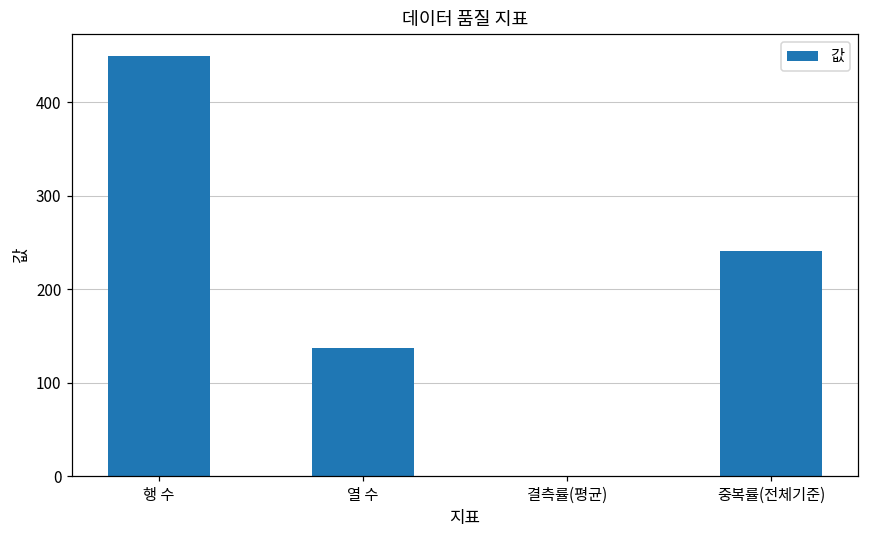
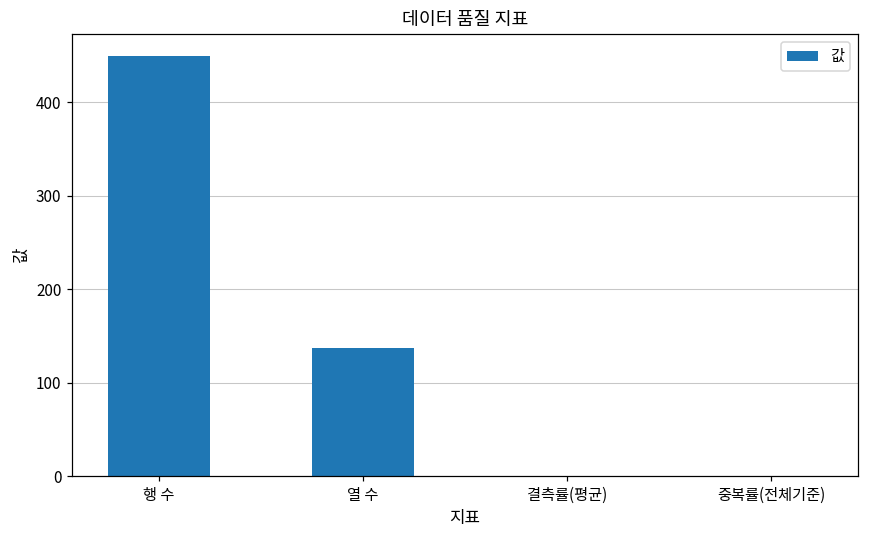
  {
    "행 수": 450,
    "열 수": 140,
    "결측률(평균)": 0,
-   "중복률(전체기준)": 240
+   "중복률(전체기준)": 0
  }
